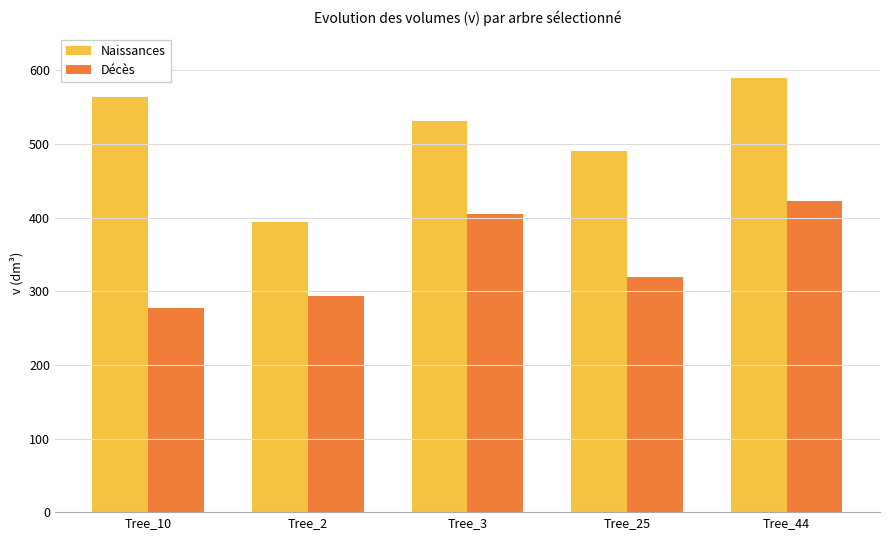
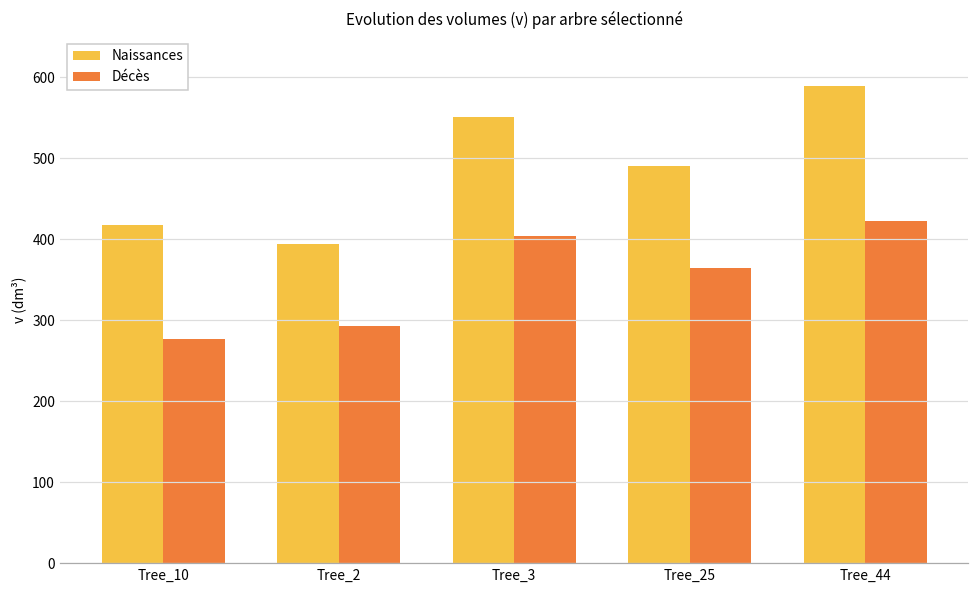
  {
    "Naissances": {
-     "Tree_10": 560,
+     "Tree_10": 420,
      "Tree_2": 390,
-     "Tree_3": 530,
+     "Tree_3": 550,
      "Tree_25": 490,
      "Tree_44": 590
    },
    "Décès": {
      "Tree_10": 280,
      "Tree_2": 290,
      "Tree_3": 400,
-     "Tree_25": 320,
+     "Tree_25": 360,
      "Tree_44": 420
    }
  }
